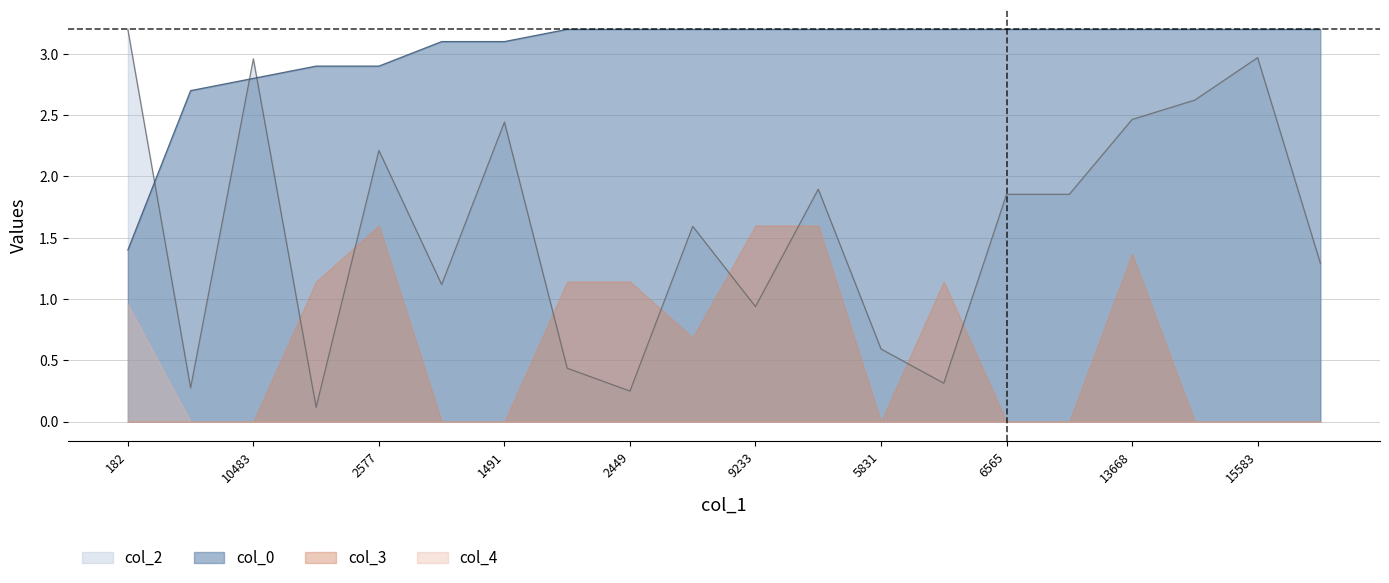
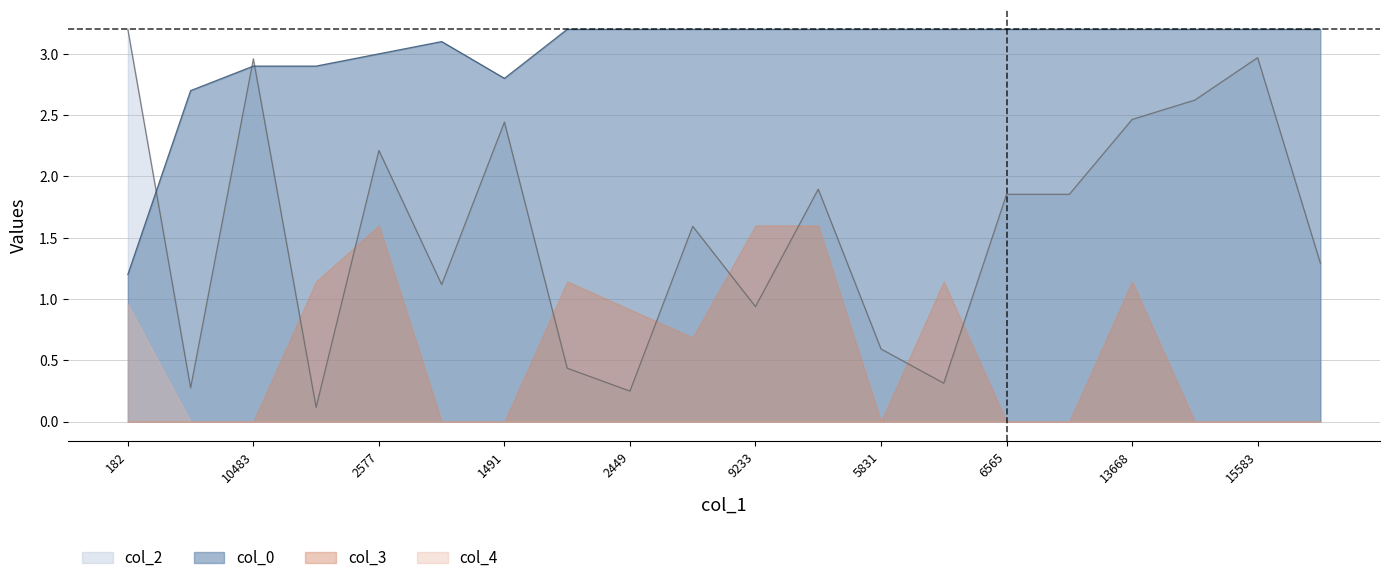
  {
    "col_0": {
-     "182": 1.4,
-     "10483": 2.8,
-     "2577": 2.9,
-     "1491": 3.1,
+     "182": 1.2,
+     "10483": 2.9,
+     "2577": 3.0,
+     "1491": 2.8,
      "2449": 3.2,
      "9233": 3.2,
      "5831": 3.2,
      "6565": 3.2,
      "13668": 3.2,
      "15583": 3.2
    },
    "col_3": {
      "182": 0.00,
      "2577": 1.60,
-     "2449": 1.14,
+     "2449": 0.91,
      "9233": 1.60,
-     "13668": 1.37
+     "13668": 1.14
    }
  }
